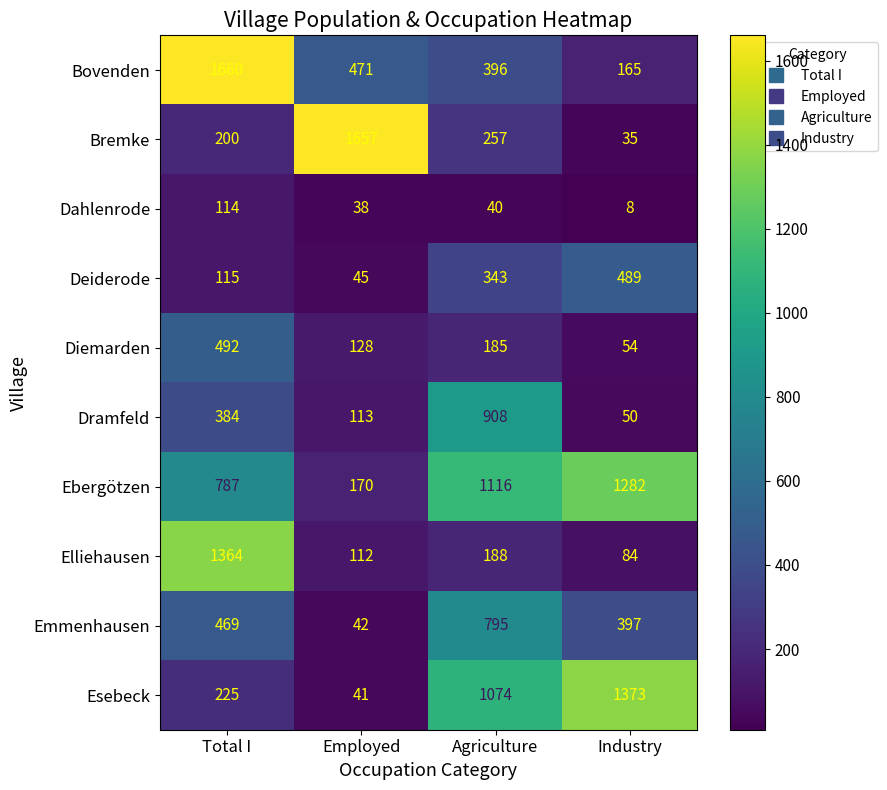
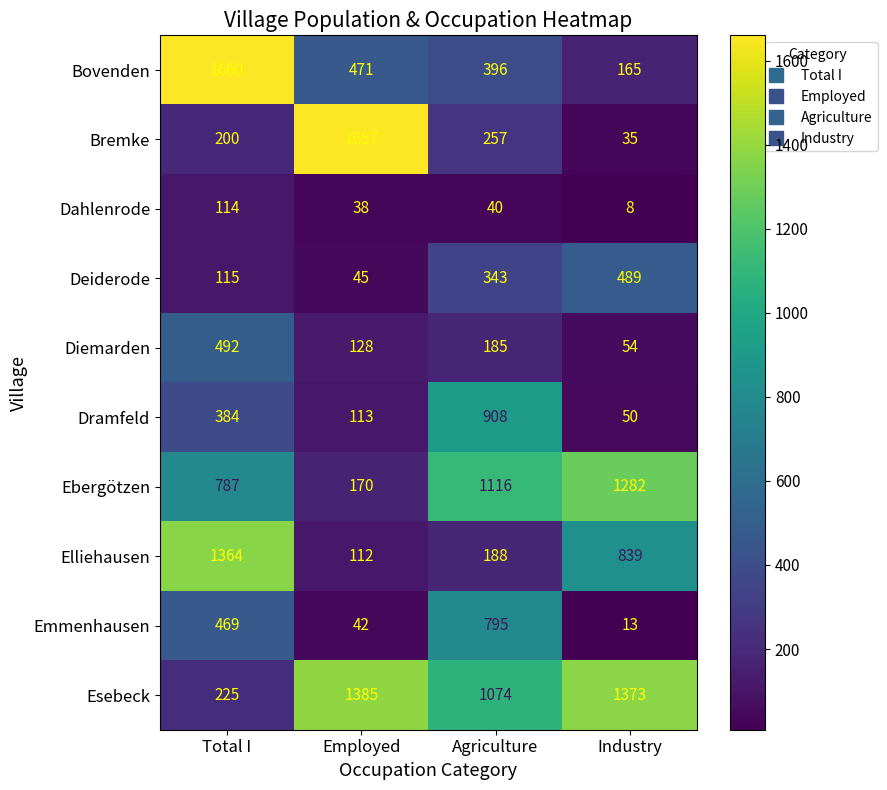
  {
    "Bovenden": {
      "Employed": 471,
      "Agriculture": 396,
      "Industry": 165
    },
    "Bremke": {
      "Total I": 200,
      "Agriculture": 257,
      "Industry": 35
    },
    "Dahlenrode": {
      "Total I": 114,
      "Employed": 38,
      "Agriculture": 40,
      "Industry": 8
    },
    "Deiderode": {
      "Total I": 115,
      "Employed": 45,
      "Agriculture": 343,
      "Industry": 489
    },
    "Diemarden": {
      "Total I": 492,
      "Employed": 128,
      "Agriculture": 185,
      "Industry": 54
    },
    "Dramfeld": {
      "Total I": 384,
      "Employed": 113,
      "Agriculture": 908,
      "Industry": 50
    },
    "Ebergötzen": {
      "Total I": 787,
      "Employed": 170,
      "Agriculture": 1116,
      "Industry": 1282
    },
    "Elliehausen": {
      "Total I": 1364,
      "Employed": 112,
      "Agriculture": 188,
-     "Industry": 84
+     "Industry": 839
    },
    "Emmenhausen": {
      "Total I": 469,
      "Employed": 42,
      "Agriculture": 795,
-     "Industry": 397
+     "Industry": 13
    },
    "Esebeck": {
      "Total I": 225,
-     "Employed": 41,
+     "Employed": 1385,
      "Agriculture": 1074,
      "Industry": 1373
    }
  }
